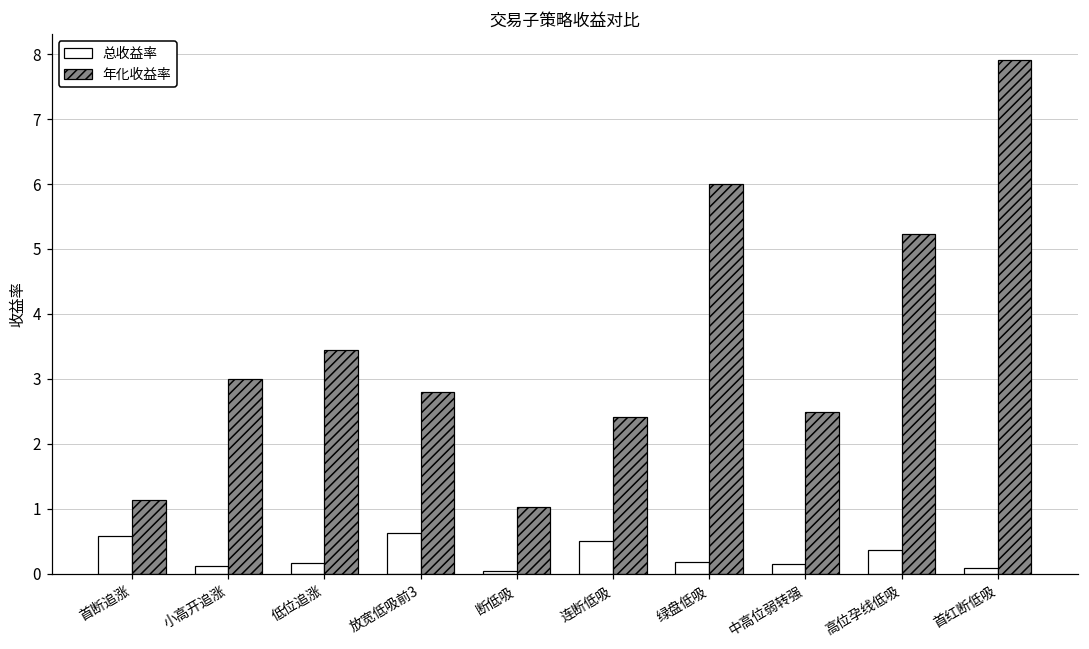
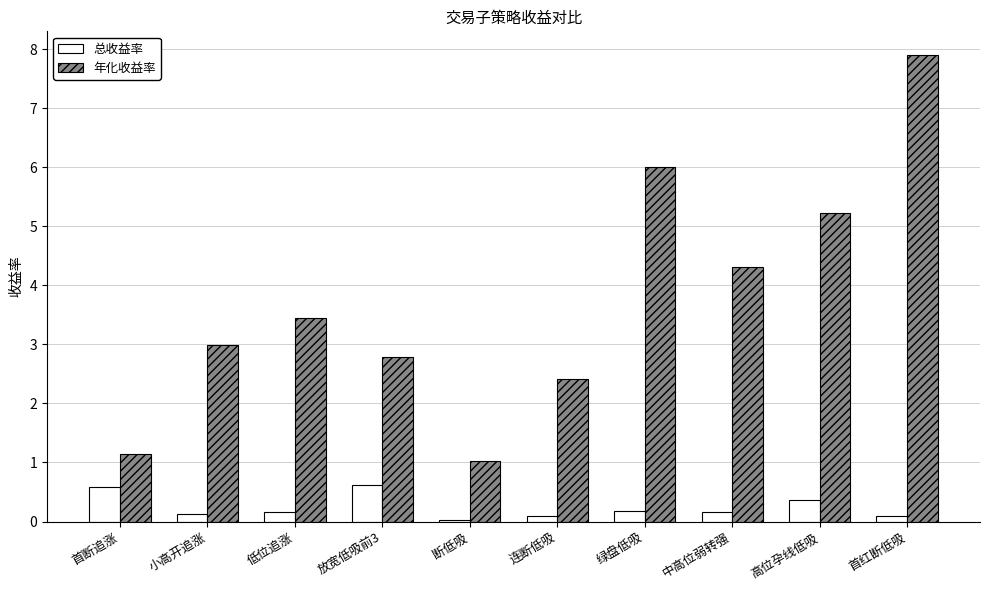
  {
    "总收益率": {
      "首断追涨": 0.6,
      "小高开追涨": 0.1,
      "低位追涨": 0.2,
      "放宽低吸前3": 0.6,
-     "连断低吸": 0.5,
+     "连断低吸": 0.1,
      "绿盘低吸": 0.2,
      "中高位弱转强": 0.2,
      "高位孕线低吸": 0.4,
      "首红断低吸": 0.1
    },
    "年化收益率": {
      "首断追涨": 1.1,
      "小高开追涨": 3.0,
      "低位追涨": 3.4,
      "放宽低吸前3": 2.8,
      "断低吸": 1.0,
      "连断低吸": 2.4,
      "绿盘低吸": 6.0,
-     "中高位弱转强": 2.5,
+     "中高位弱转强": 4.3,
      "高位孕线低吸": 5.2,
      "首红断低吸": 7.9
    }
  }
